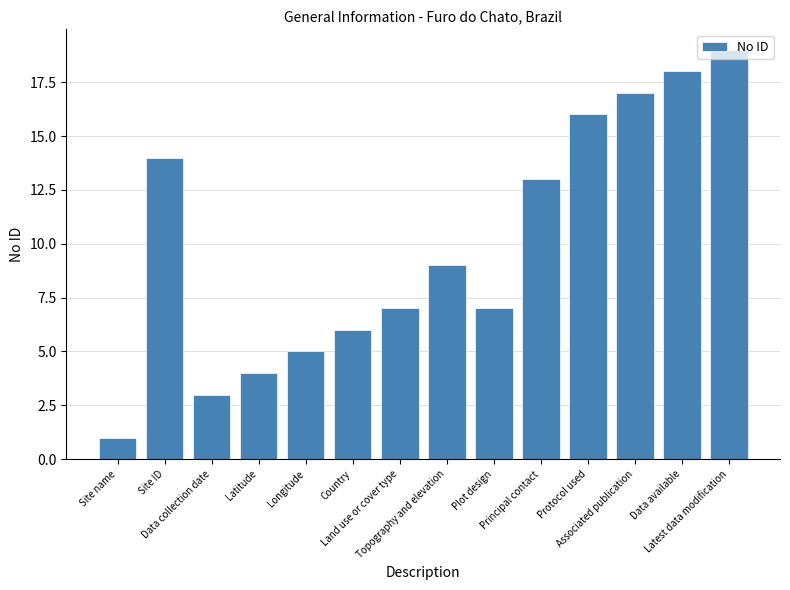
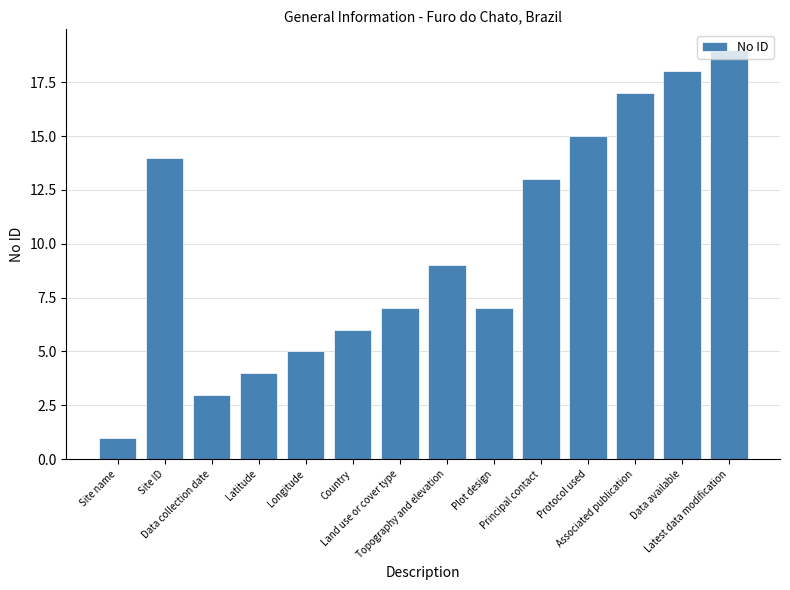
  {
    "Site name": 1,
    "Site ID": 14,
    "Data collection date": 3,
    "Latitude": 4,
    "Longitude": 5,
    "Country": 6,
    "Land use or cover type": 7,
    "Topography and elevation": 9,
    "Plot design": 7,
    "Principal contact": 13,
-   "Protocol used": 16,
+   "Protocol used": 15,
    "Associated publication": 17,
    "Data available": 18
  }
